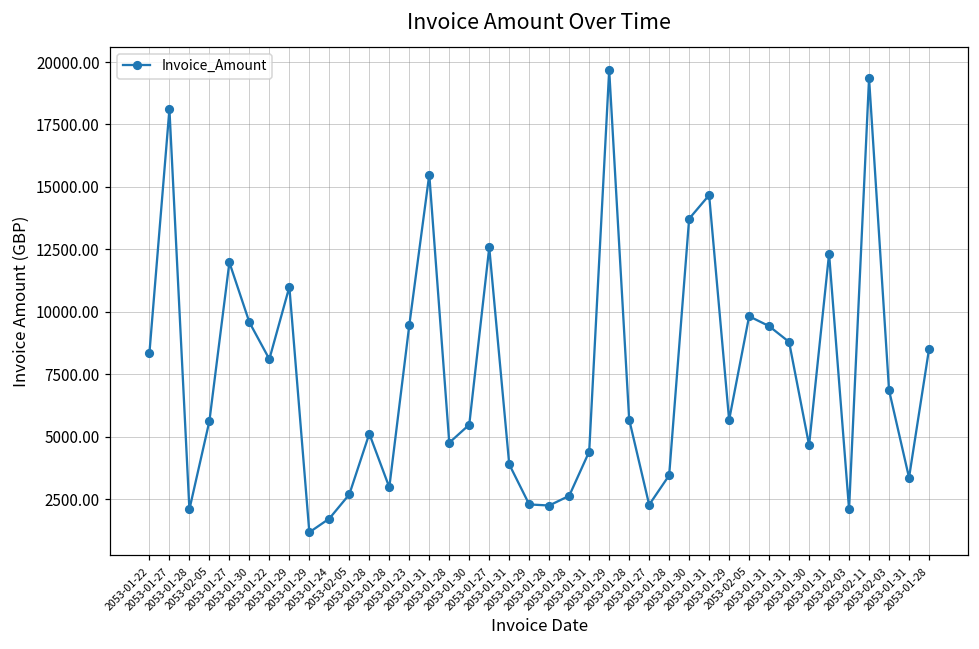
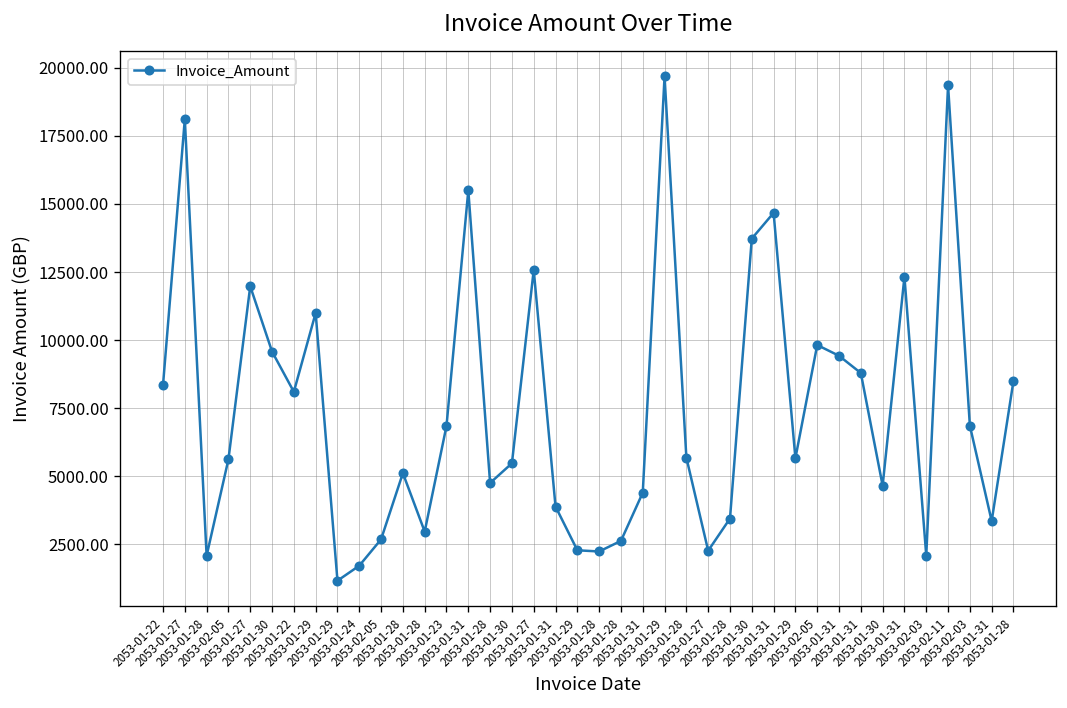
  {
    "2053-01-24": 1700,
-   "2053-01-23": 9500,
+   "2053-01-23": 6900,
    "2053-02-11": 19300
  }
